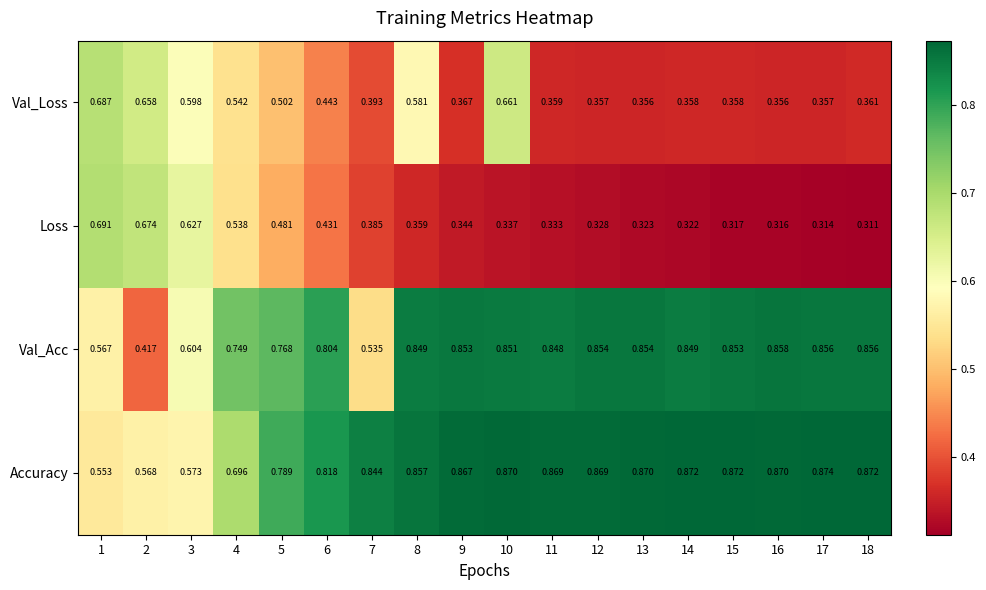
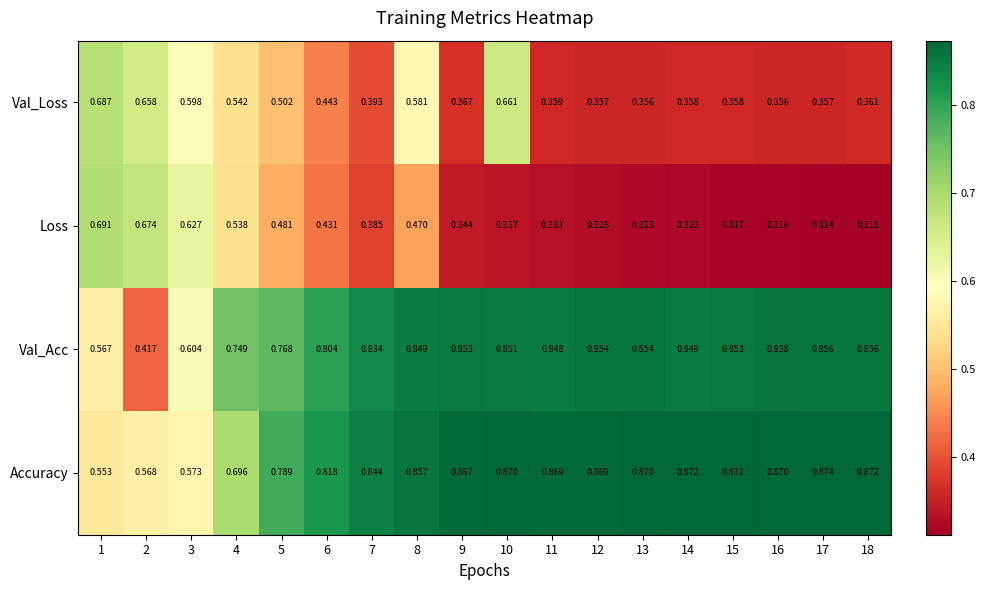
  {
    "Val_Loss": {
      "1": 0.687,
      "2": 0.658,
      "3": 0.598,
      "4": 0.542,
      "5": 0.502,
      "6": 0.443,
      "7": 0.393,
      "8": 0.581,
      "9": 0.367,
      "10": 0.661,
      "11": 0.359,
      "12": 0.357,
      "13": 0.356,
      "14": 0.358,
      "15": 0.358,
      "16": 0.356,
      "17": 0.357,
      "18": 0.361
    },
    "Loss": {
      "1": 0.691,
      "2": 0.674,
      "3": 0.627,
      "4": 0.538,
      "5": 0.481,
      "6": 0.431,
      "7": 0.385,
-     "8": 0.359,
+     "8": 0.470,
      "9": 0.344,
      "10": 0.337,
      "11": 0.333,
      "12": 0.328,
      "13": 0.323,
      "14": 0.322,
      "15": 0.317,
      "16": 0.316,
      "17": 0.314,
      "18": 0.311
    },
    "Val_Acc": {
      "1": 0.567,
      "2": 0.417,
      "3": 0.604,
      "4": 0.749,
      "5": 0.768,
      "6": 0.804,
-     "7": 0.535,
+     "7": 0.834,
      "8": 0.849,
      "9": 0.853,
      "10": 0.851,
      "11": 0.848,
      "12": 0.854,
      "13": 0.854,
      "14": 0.849,
      "15": 0.853,
      "16": 0.858,
      "17": 0.856,
      "18": 0.856
    },
    "Accuracy": {
      "1": 0.553,
      "2": 0.568,
      "3": 0.573,
      "4": 0.696,
      "5": 0.789,
      "6": 0.818,
      "7": 0.844,
      "8": 0.857,
      "9": 0.867,
      "10": 0.870,
      "11": 0.869,
      "12": 0.869,
      "13": 0.870,
      "14": 0.872,
      "15": 0.872,
      "16": 0.870,
      "17": 0.874,
      "18": 0.872
    }
  }
